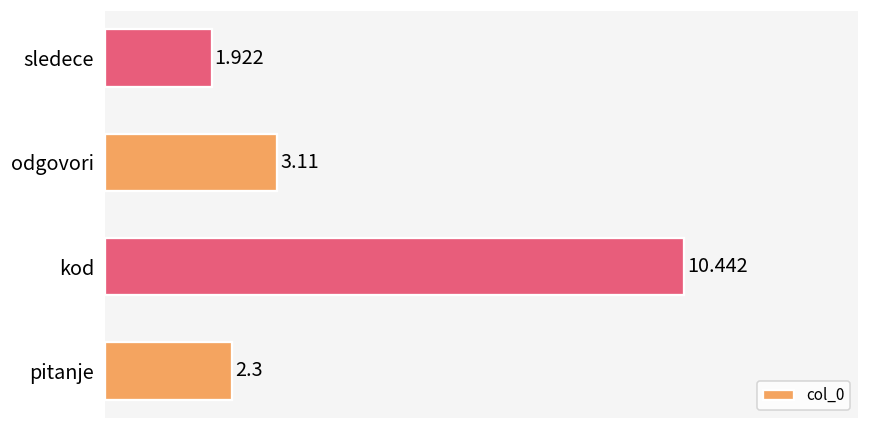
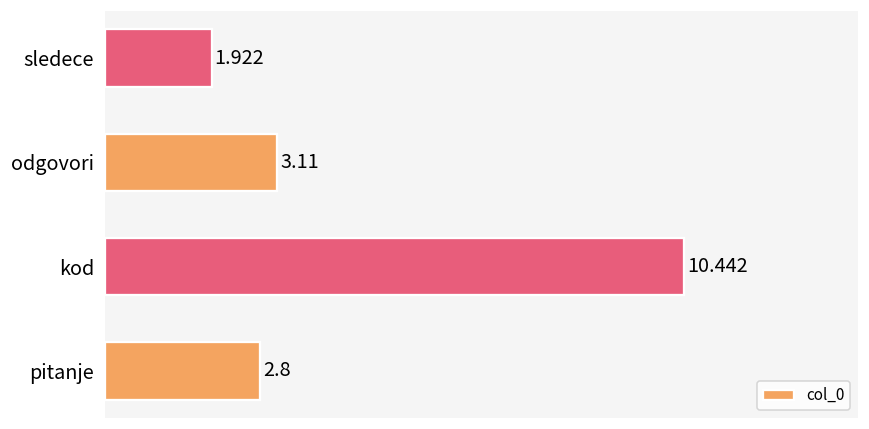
  {
    "sledece": 1.922,
    "odgovori": 3.11,
    "kod": 10.442,
-   "pitanje": 2.3
+   "pitanje": 2.8
  }
